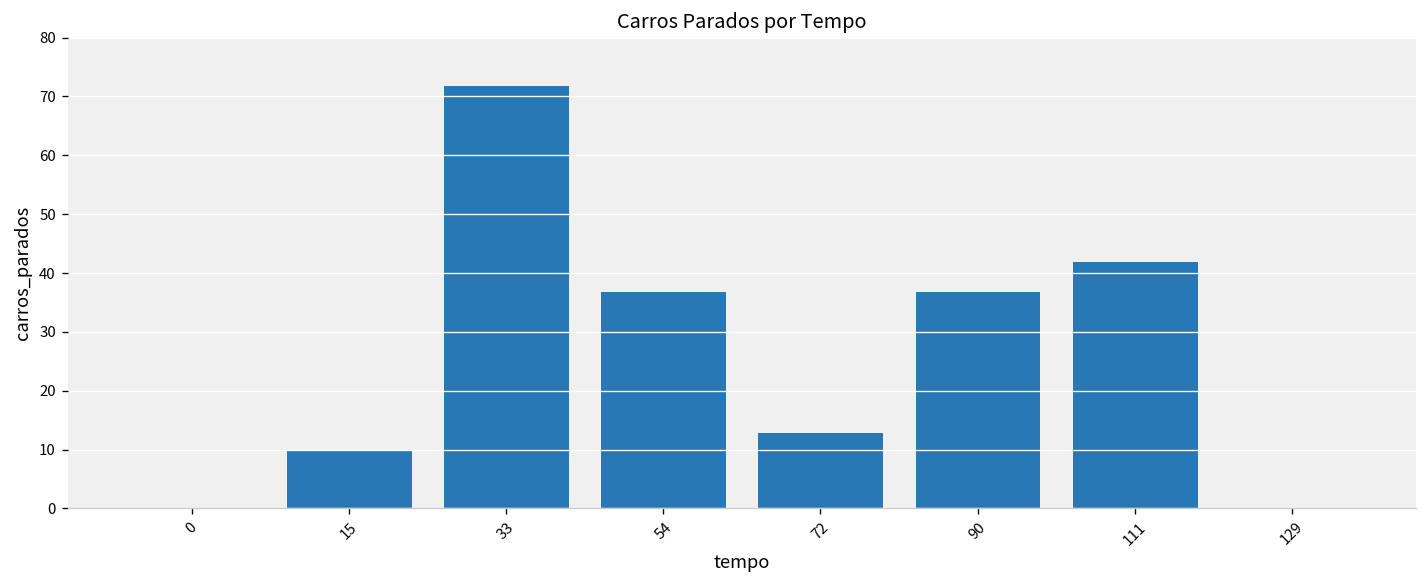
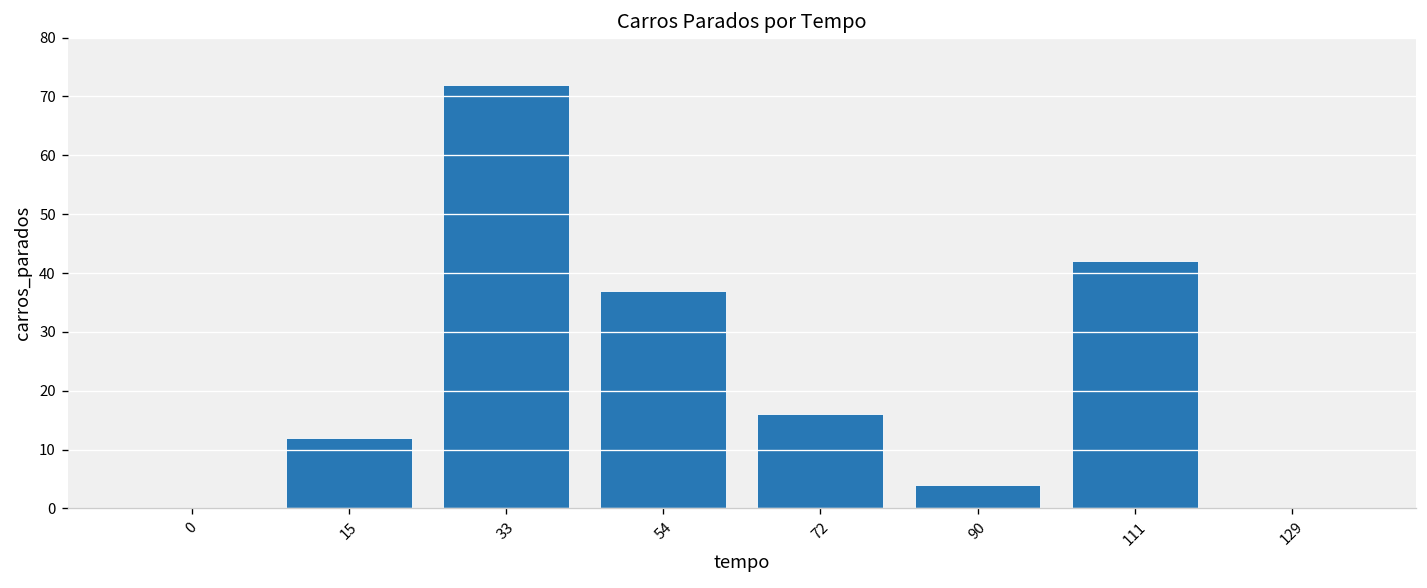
  {
    "0": 0,
-   "15": 10,
+   "15": 12,
    "33": 72,
    "54": 37,
-   "72": 13,
-   "90": 37,
+   "72": 16,
+   "90": 4,
    "111": 42,
    "129": 0
  }
